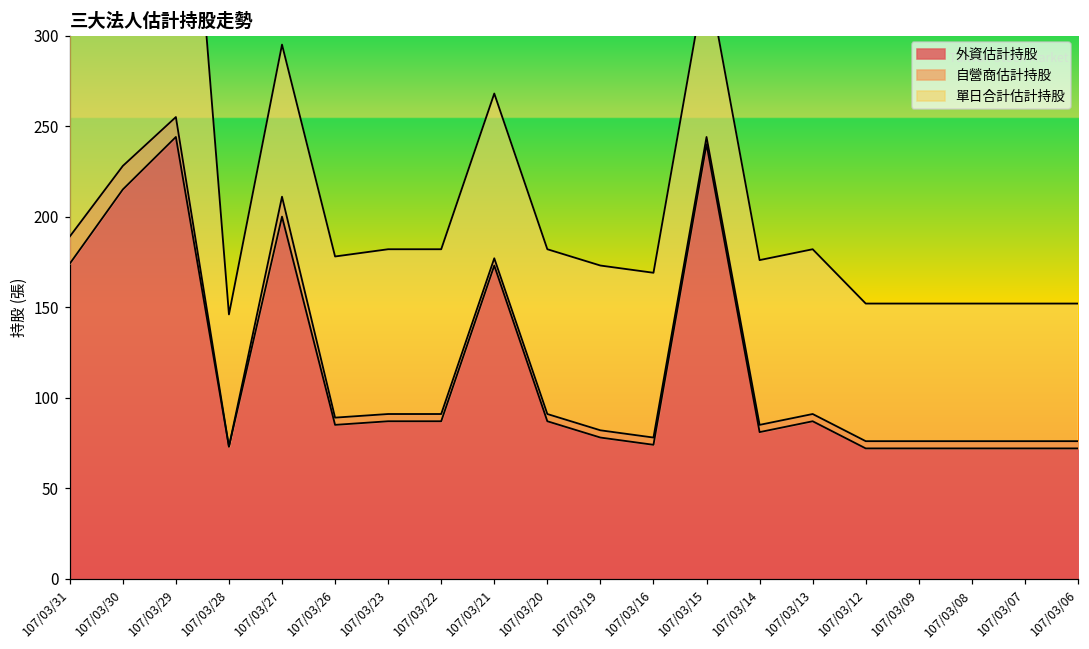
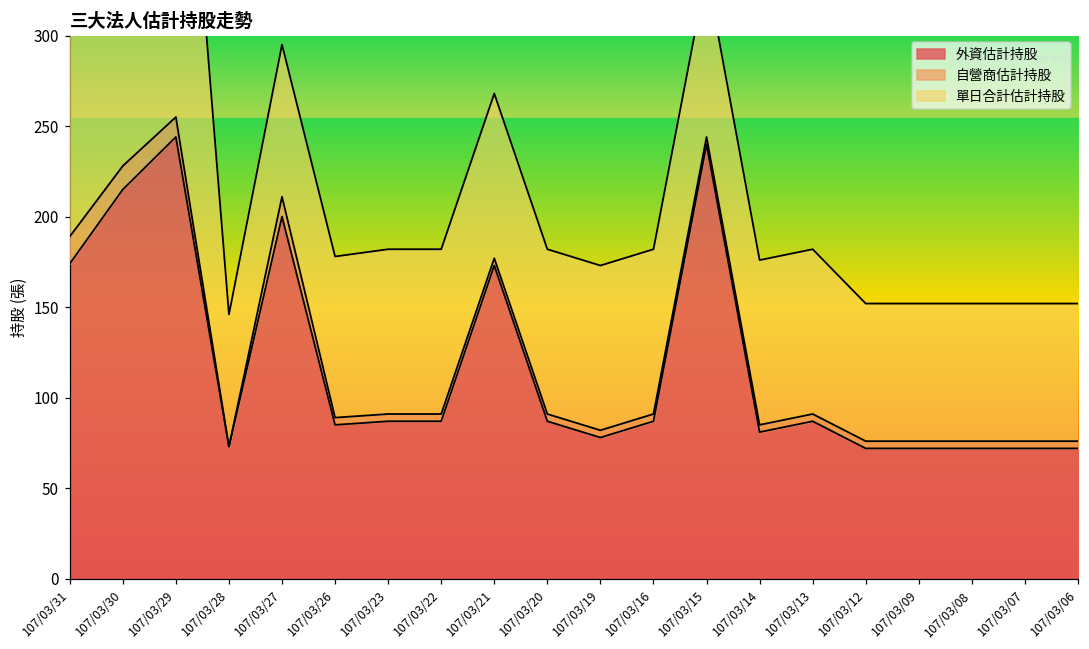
  {
    "外資估計持股": {
      "107/03/31": 174,
      "107/03/30": 215,
      "107/03/29": 244,
      "107/03/27": 200,
      "107/03/26": 85,
      "107/03/23": 87,
      "107/03/22": 87,
      "107/03/21": 173,
      "107/03/20": 87,
      "107/03/19": 78,
-     "107/03/16": 74,
+     "107/03/16": 87,
      "107/03/15": 240,
      "107/03/14": 81,
      "107/03/13": 87,
      "107/03/12": 72,
      "107/03/09": 72,
      "107/03/08": 72,
      "107/03/07": 72,
      "107/03/06": 72
    }
  }
